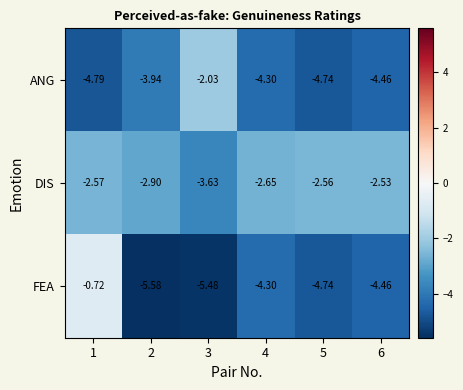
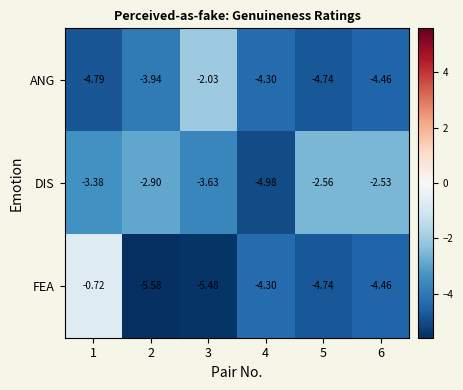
  {
    "ANG": {
      "1": -4.79,
      "2": -3.94,
      "3": -2.03,
      "4": -4.30,
      "5": -4.74,
      "6": -4.46
    },
    "DIS": {
-     "1": -2.57,
+     "1": -3.38,
      "2": -2.90,
      "3": -3.63,
-     "4": -2.65,
+     "4": -4.98,
      "5": -2.56,
      "6": -2.53
    },
    "FEA": {
      "1": -0.72,
      "2": -5.58,
      "3": -5.48,
      "4": -4.30,
      "5": -4.74,
      "6": -4.46
    }
  }
